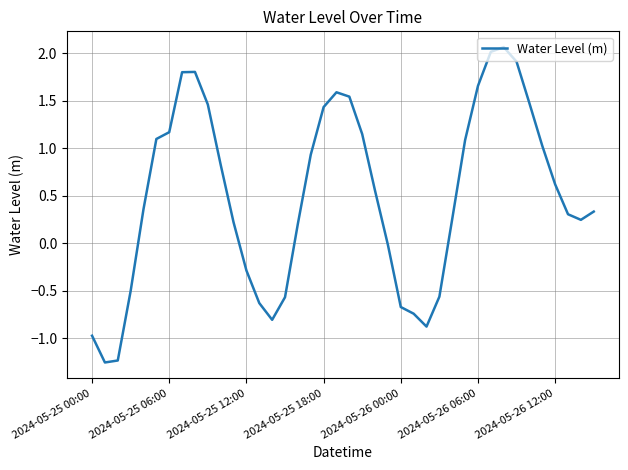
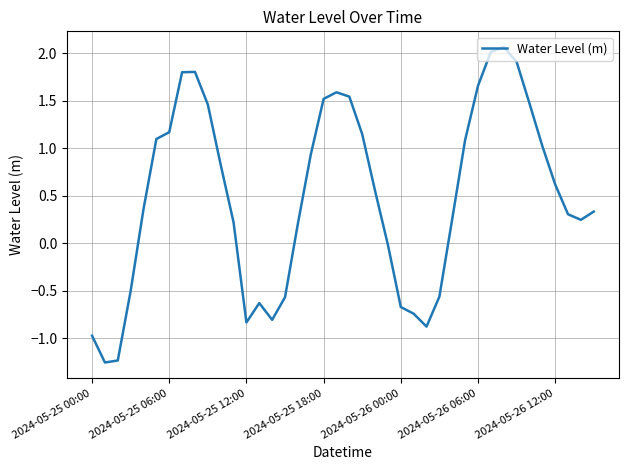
  {
    "2024-05-25 00:00": -1.0,
    "2024-05-25 06:00": 1.2,
-   "2024-05-25 12:00": -0.3,
-   "2024-05-25 18:00": 1.4,
+   "2024-05-25 12:00": -0.8,
+   "2024-05-25 18:00": 1.5,
    "2024-05-26 00:00": -0.7,
    "2024-05-26 06:00": 1.7,
    "2024-05-26 12:00": 0.6
  }
